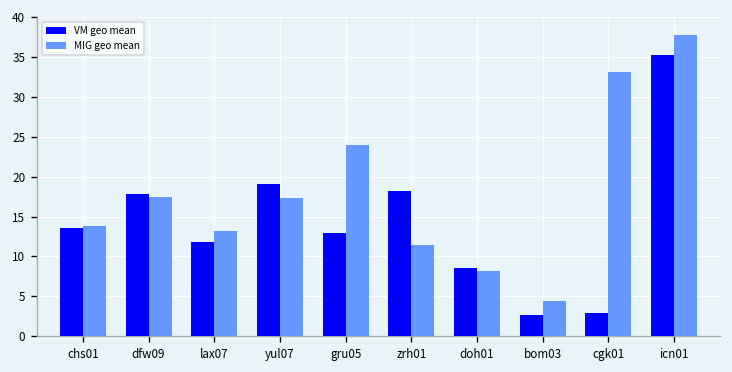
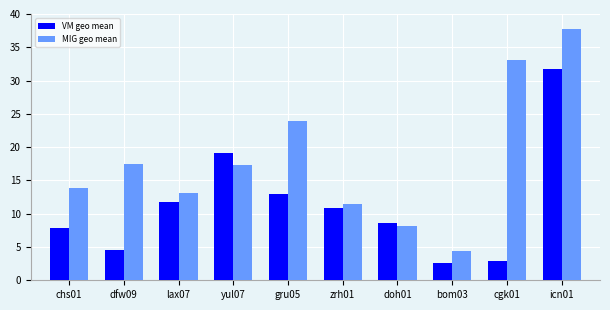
  {
    "VM geo mean": {
-     "chs01": 14,
-     "dfw09": 18,
+     "chs01": 8,
+     "dfw09": 5,
      "lax07": 12,
      "yul07": 19,
      "gru05": 13,
-     "zrh01": 18,
+     "zrh01": 11,
      "doh01": 9,
      "bom03": 3,
      "cgk01": 3,
-     "icn01": 35
+     "icn01": 32
    },
    "MIG geo mean": {
      "chs01": 14,
      "dfw09": 18,
      "lax07": 13,
      "yul07": 17,
      "gru05": 24,
      "zrh01": 11,
      "doh01": 8,
      "bom03": 4,
      "cgk01": 33,
      "icn01": 38
    }
  }
